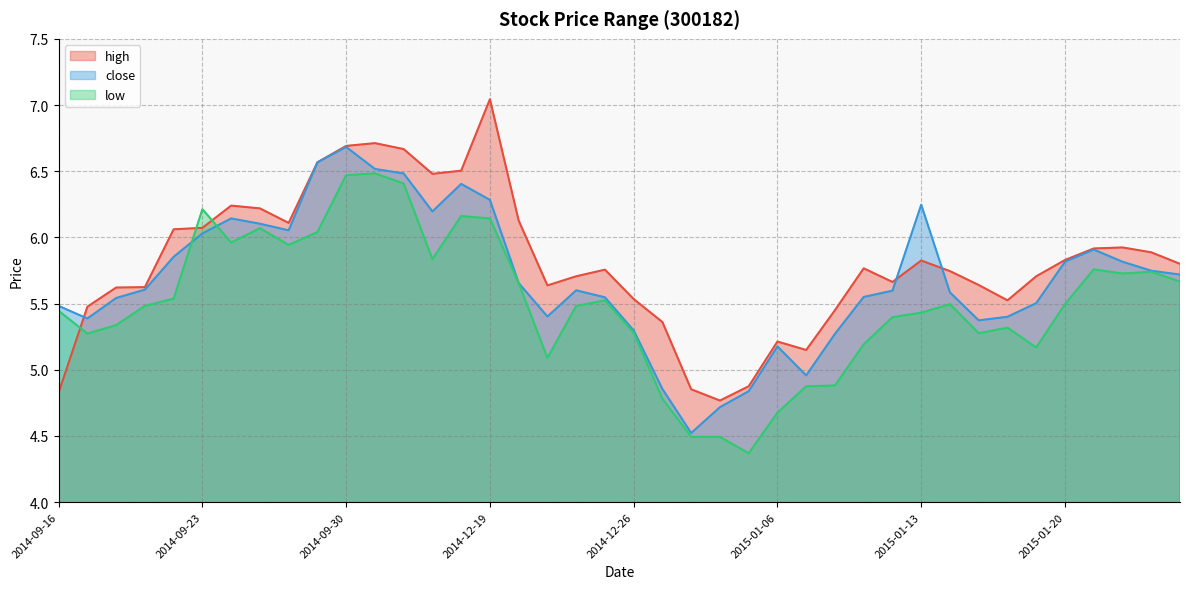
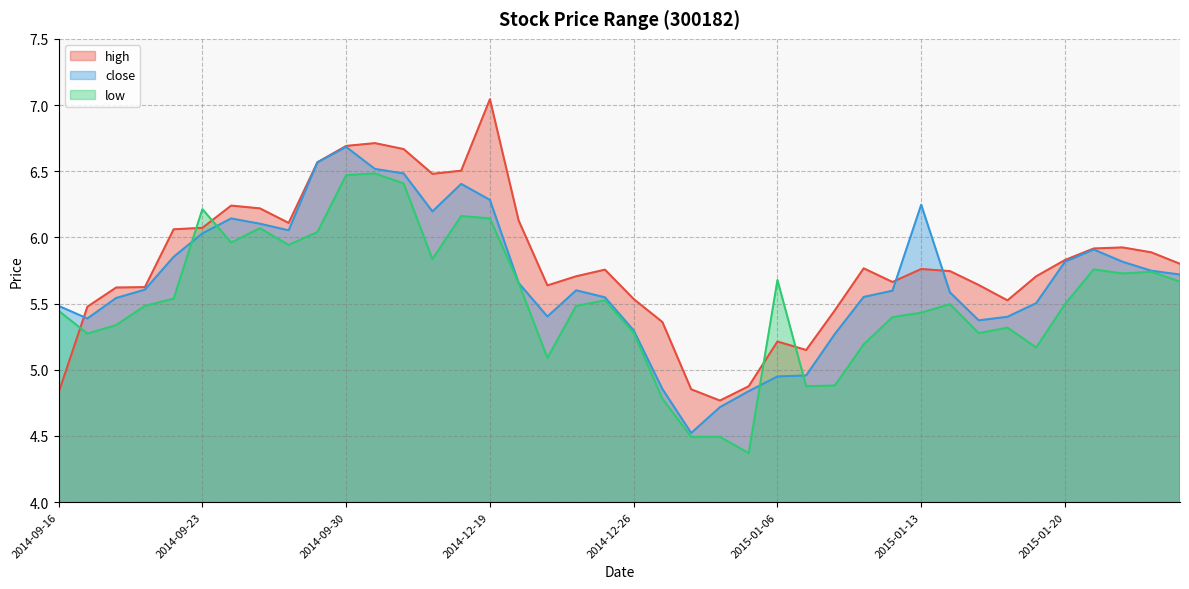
  {
    "high": {
      "2014-09-16": 4.83,
      "2014-09-23": 6.07,
      "2014-12-19": 7.04,
      "2014-12-26": 5.53,
      "2015-01-06": 5.21,
-     "2015-01-13": 5.83
+     "2015-01-13": 5.76
    },
    "close": {
      "2014-09-16": 5.48,
      "2014-09-23": 6.03,
      "2014-12-19": 6.28,
-     "2015-01-06": 5.18,
+     "2015-01-06": 4.95,
      "2015-01-13": 6.25
    },
    "low": {
      "2014-09-16": 5.45,
      "2014-09-23": 6.21,
      "2014-09-30": 6.47,
      "2014-12-19": 6.14,
-     "2015-01-06": 4.68,
+     "2015-01-06": 5.68,
      "2015-01-13": 5.43,
      "2015-01-20": 5.50
    }
  }
